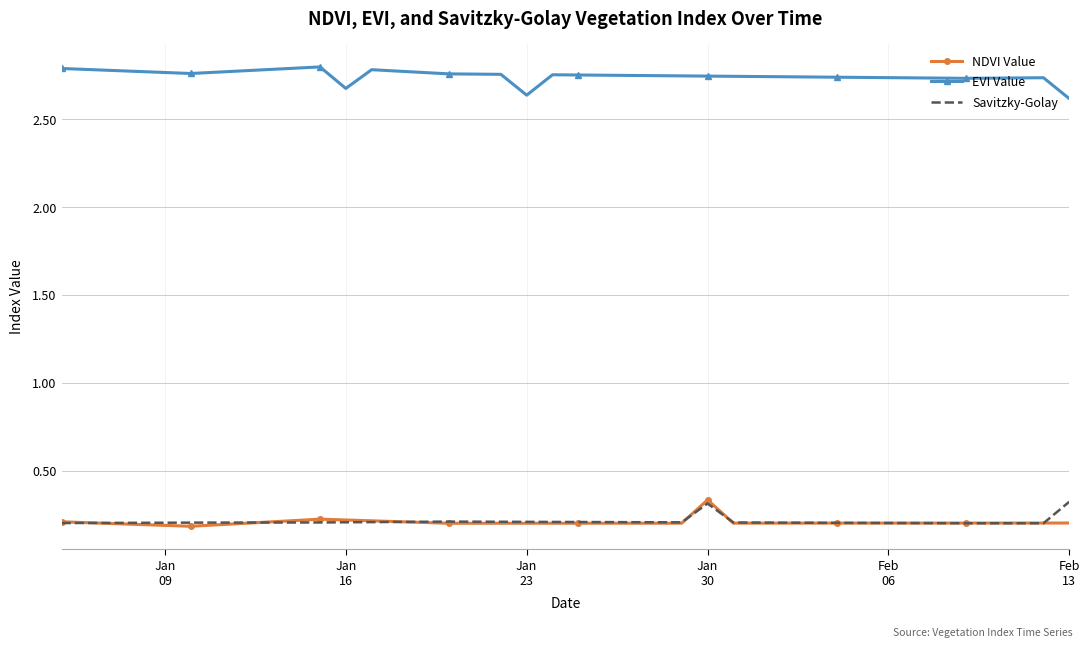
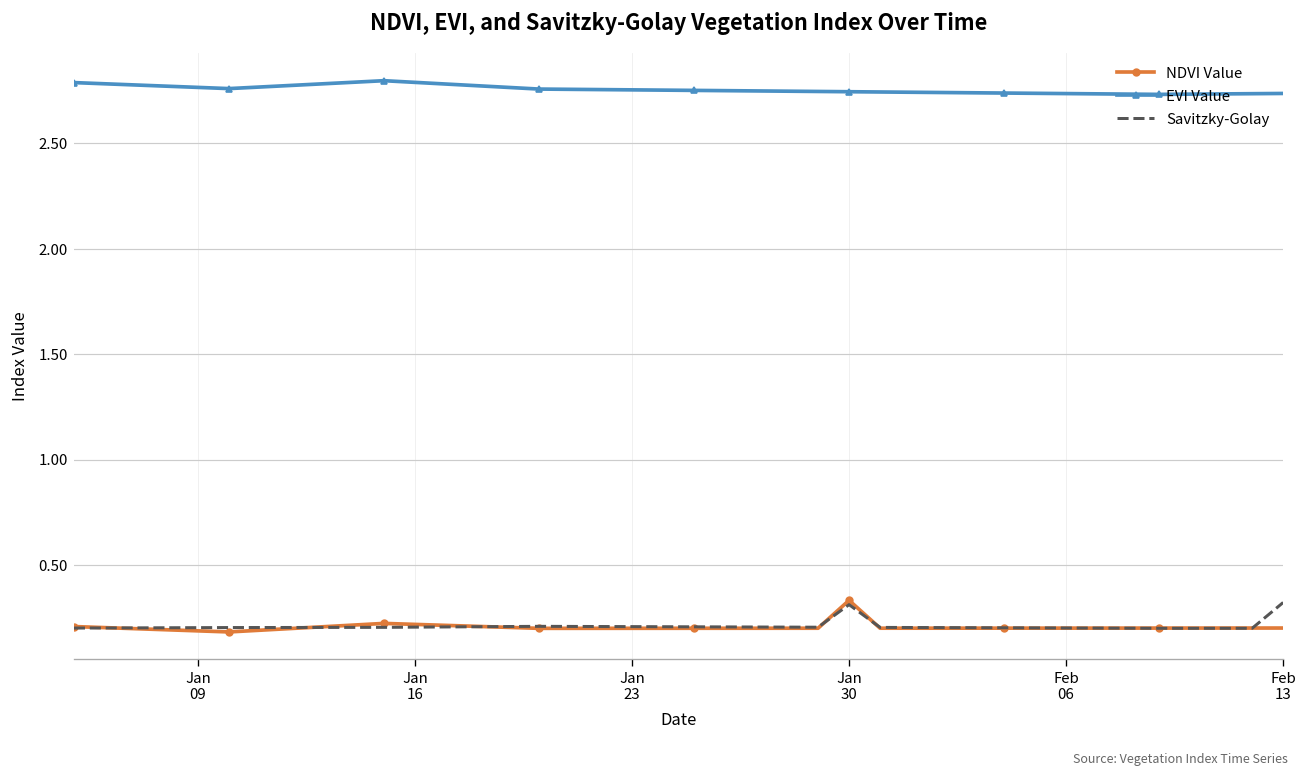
  {
    "NDVI Value": {
      "Jan 09": 0.19,
      "Jan 30": 0.33,
      "Feb 13": 0.20
    },
    "EVI Value": {
      "Jan 09": 2.77,
-     "Jan 16": 2.68,
-     "Jan 23": 2.64,
+     "Jan 16": 2.79,
+     "Jan 23": 2.75,
      "Jan 30": 2.75,
      "Feb 06": 2.74,
-     "Feb 13": 2.62
+     "Feb 13": 2.74
    },
    "Savitzky-Golay": {
      "Jan 09": 0.20,
      "Jan 30": 0.31,
      "Feb 13": 0.32
    }
  }
